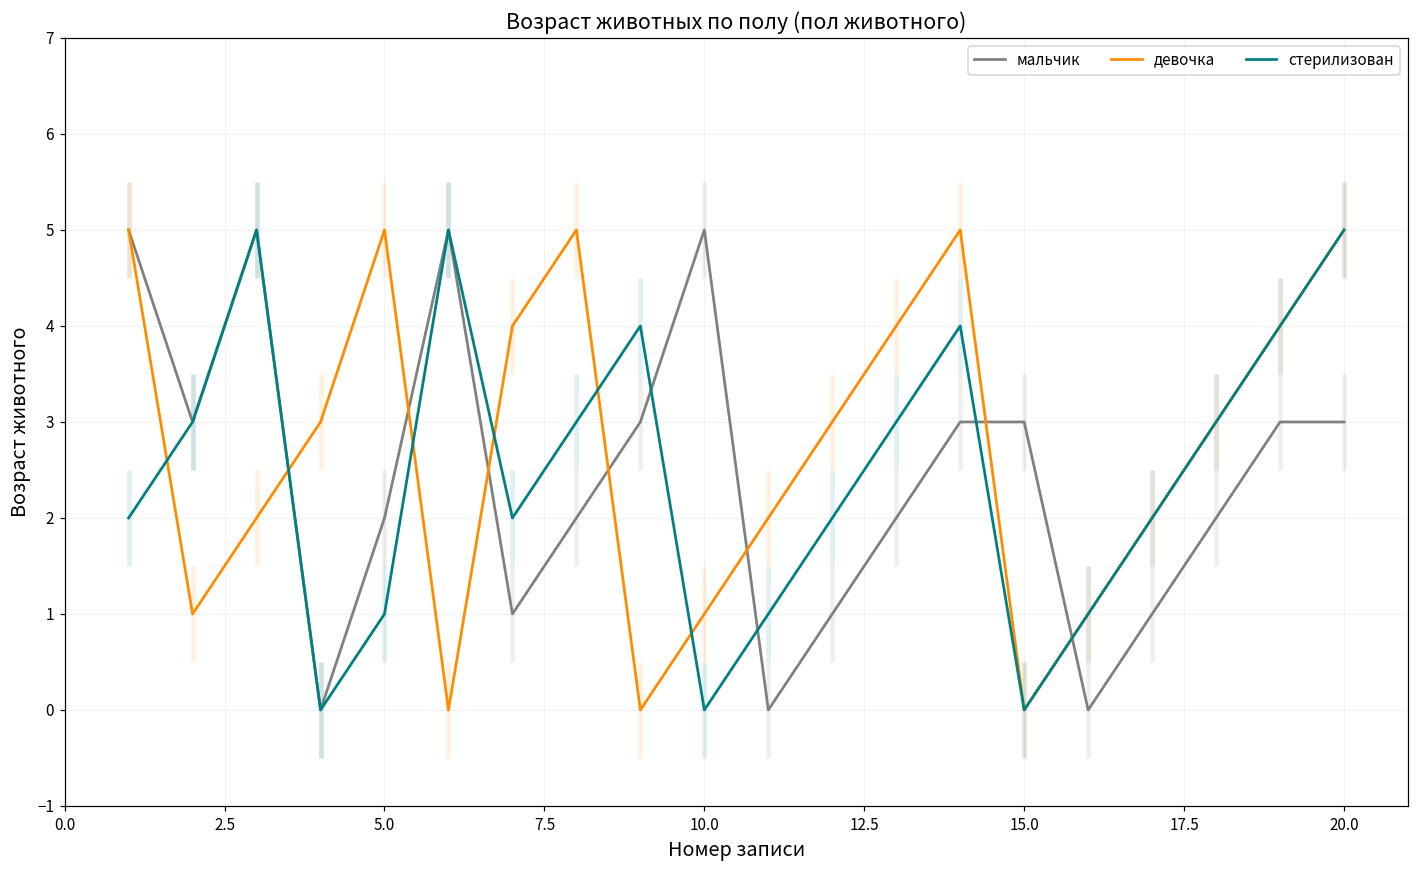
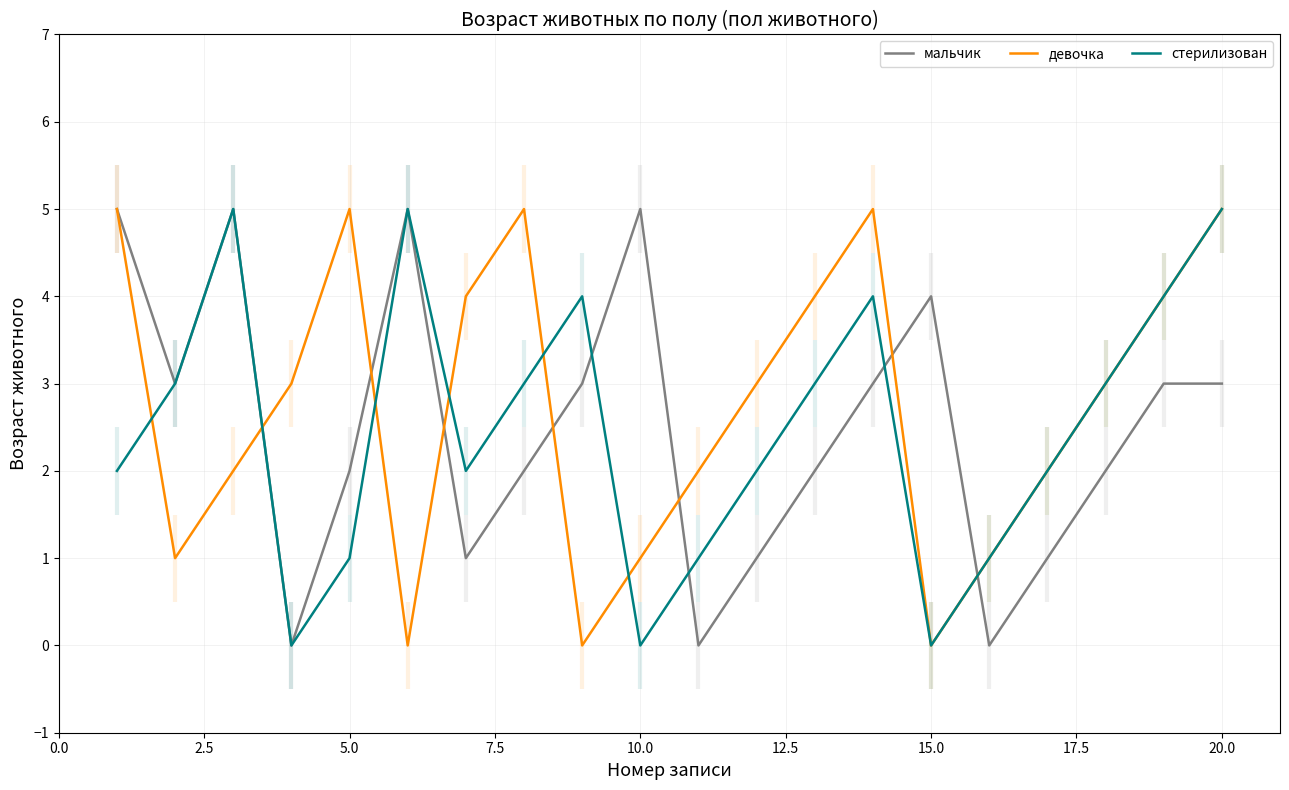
  {
    "мальчик": {
      "5.0": 2,
      "10.0": 5,
-     "15.0": 3,
+     "15.0": 4,
      "20.0": 3
    },
    "девочка": {
      "5.0": 5,
      "10.0": 1
    },
    "стерилизован": {
      "5.0": 1,
      "10.0": 0
    }
  }
